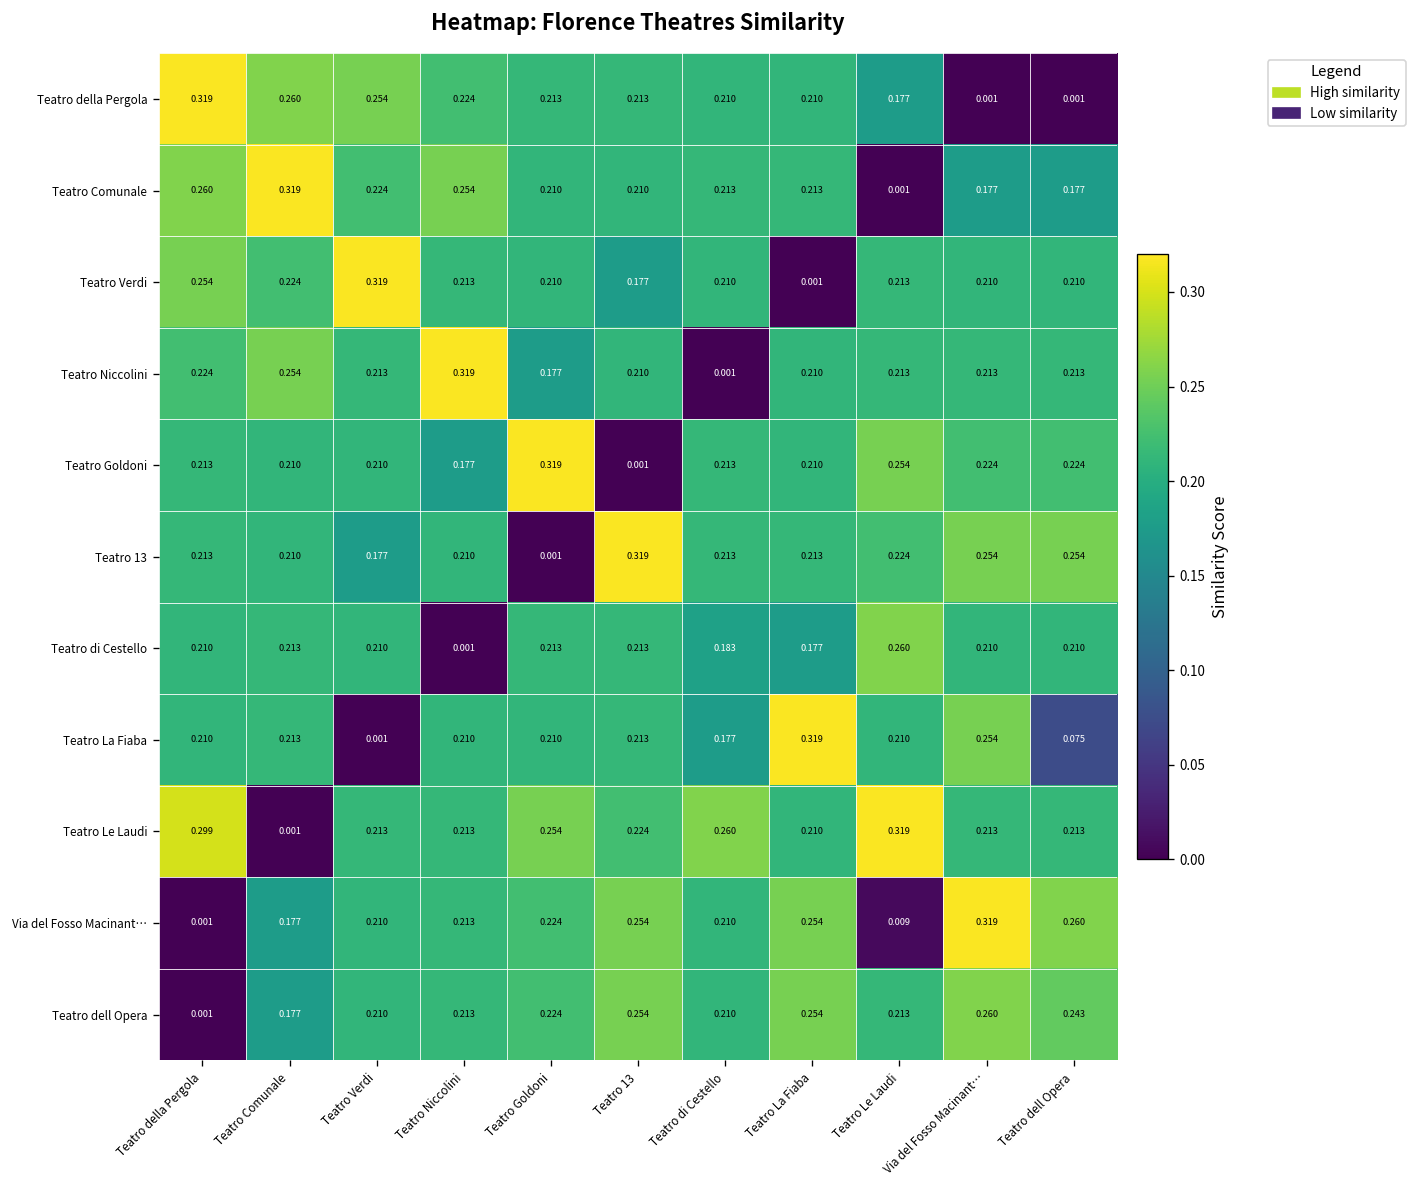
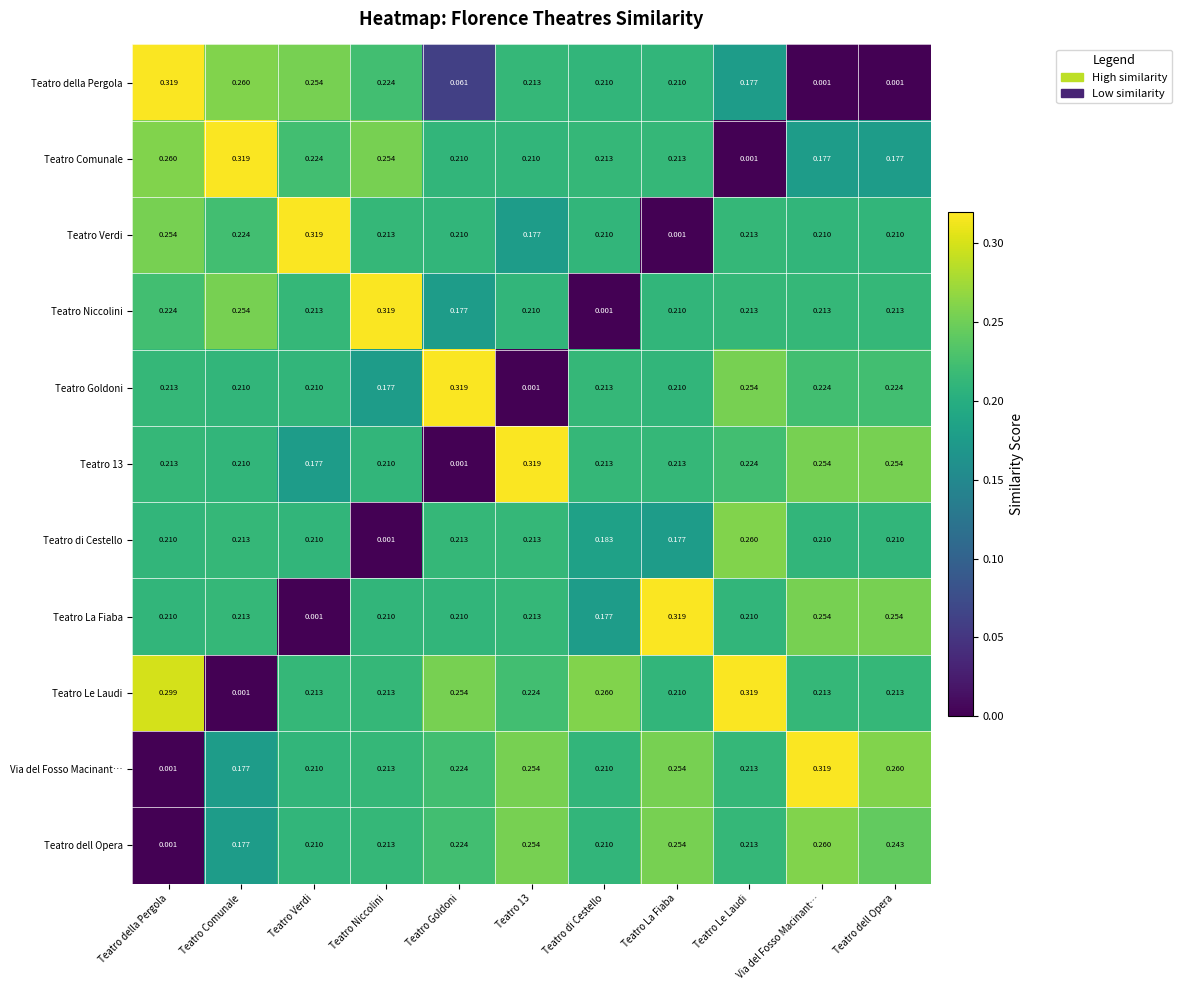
  {
    "Teatro della Pergola": {
      "Teatro della Pergola": 0.319,
      "Teatro Comunale": 0.260,
      "Teatro Verdi": 0.254,
      "Teatro Niccolini": 0.224,
-     "Teatro Goldoni": 0.213,
+     "Teatro Goldoni": 0.061,
      "Teatro 13": 0.213,
      "Teatro di Cestello": 0.210,
      "Teatro La Fiaba": 0.210,
      "Teatro Le Laudi": 0.177,
      "Via del Fosso Macinant…": 0.001,
      "Teatro dell Opera": 0.001
    },
    "Teatro Comunale": {
      "Teatro della Pergola": 0.260,
      "Teatro Comunale": 0.319,
      "Teatro Verdi": 0.224,
      "Teatro Niccolini": 0.254,
      "Teatro Goldoni": 0.210,
      "Teatro 13": 0.210,
      "Teatro di Cestello": 0.213,
      "Teatro La Fiaba": 0.213,
      "Teatro Le Laudi": 0.001,
      "Via del Fosso Macinant…": 0.177,
      "Teatro dell Opera": 0.177
    },
    "Teatro Verdi": {
      "Teatro della Pergola": 0.254,
      "Teatro Comunale": 0.224,
      "Teatro Verdi": 0.319,
      "Teatro Niccolini": 0.213,
      "Teatro Goldoni": 0.210,
      "Teatro 13": 0.177,
      "Teatro di Cestello": 0.210,
      "Teatro La Fiaba": 0.001,
      "Teatro Le Laudi": 0.213,
      "Via del Fosso Macinant…": 0.210,
      "Teatro dell Opera": 0.210
    },
    "Teatro Niccolini": {
      "Teatro della Pergola": 0.224,
      "Teatro Comunale": 0.254,
      "Teatro Verdi": 0.213,
      "Teatro Niccolini": 0.319,
      "Teatro Goldoni": 0.177,
      "Teatro 13": 0.210,
      "Teatro di Cestello": 0.001,
      "Teatro La Fiaba": 0.210,
      "Teatro Le Laudi": 0.213,
      "Via del Fosso Macinant…": 0.213,
      "Teatro dell Opera": 0.213
    },
    "Teatro Goldoni": {
      "Teatro della Pergola": 0.213,
      "Teatro Comunale": 0.210,
      "Teatro Verdi": 0.210,
      "Teatro Niccolini": 0.177,
      "Teatro Goldoni": 0.319,
      "Teatro 13": 0.001,
      "Teatro di Cestello": 0.213,
      "Teatro La Fiaba": 0.210,
      "Teatro Le Laudi": 0.254,
      "Via del Fosso Macinant…": 0.224,
      "Teatro dell Opera": 0.224
    },
    "Teatro 13": {
      "Teatro della Pergola": 0.213,
      "Teatro Comunale": 0.210,
      "Teatro Verdi": 0.177,
      "Teatro Niccolini": 0.210,
      "Teatro Goldoni": 0.001,
      "Teatro 13": 0.319,
      "Teatro di Cestello": 0.213,
      "Teatro La Fiaba": 0.213,
      "Teatro Le Laudi": 0.224,
      "Via del Fosso Macinant…": 0.254,
      "Teatro dell Opera": 0.254
    },
    "Teatro di Cestello": {
      "Teatro della Pergola": 0.210,
      "Teatro Comunale": 0.213,
      "Teatro Verdi": 0.210,
      "Teatro Niccolini": 0.001,
      "Teatro Goldoni": 0.213,
      "Teatro 13": 0.213,
      "Teatro di Cestello": 0.183,
      "Teatro La Fiaba": 0.177,
      "Teatro Le Laudi": 0.260,
      "Via del Fosso Macinant…": 0.210,
      "Teatro dell Opera": 0.210
    },
    "Teatro La Fiaba": {
      "Teatro della Pergola": 0.210,
      "Teatro Comunale": 0.213,
      "Teatro Verdi": 0.001,
      "Teatro Niccolini": 0.210,
      "Teatro Goldoni": 0.210,
      "Teatro 13": 0.213,
      "Teatro di Cestello": 0.177,
      "Teatro La Fiaba": 0.319,
      "Teatro Le Laudi": 0.210,
      "Via del Fosso Macinant…": 0.254,
-     "Teatro dell Opera": 0.075
+     "Teatro dell Opera": 0.254
    },
    "Teatro Le Laudi": {
      "Teatro della Pergola": 0.299,
      "Teatro Comunale": 0.001,
      "Teatro Verdi": 0.213,
      "Teatro Niccolini": 0.213,
      "Teatro Goldoni": 0.254,
      "Teatro 13": 0.224,
      "Teatro di Cestello": 0.260,
      "Teatro La Fiaba": 0.210,
      "Teatro Le Laudi": 0.319,
      "Via del Fosso Macinant…": 0.213,
      "Teatro dell Opera": 0.213
    },
    "Via del Fosso Macinant…": {
      "Teatro della Pergola": 0.001,
      "Teatro Comunale": 0.177,
      "Teatro Verdi": 0.210,
      "Teatro Niccolini": 0.213,
      "Teatro Goldoni": 0.224,
      "Teatro 13": 0.254,
      "Teatro di Cestello": 0.210,
      "Teatro La Fiaba": 0.254,
-     "Teatro Le Laudi": 0.009,
+     "Teatro Le Laudi": 0.213,
      "Via del Fosso Macinant…": 0.319,
      "Teatro dell Opera": 0.260
    },
    "Teatro dell Opera": {
      "Teatro della Pergola": 0.001,
      "Teatro Comunale": 0.177,
      "Teatro Verdi": 0.210,
      "Teatro Niccolini": 0.213,
      "Teatro Goldoni": 0.224,
      "Teatro 13": 0.254,
      "Teatro di Cestello": 0.210,
      "Teatro La Fiaba": 0.254,
      "Teatro Le Laudi": 0.213,
      "Via del Fosso Macinant…": 0.260,
      "Teatro dell Opera": 0.243
    }
  }
